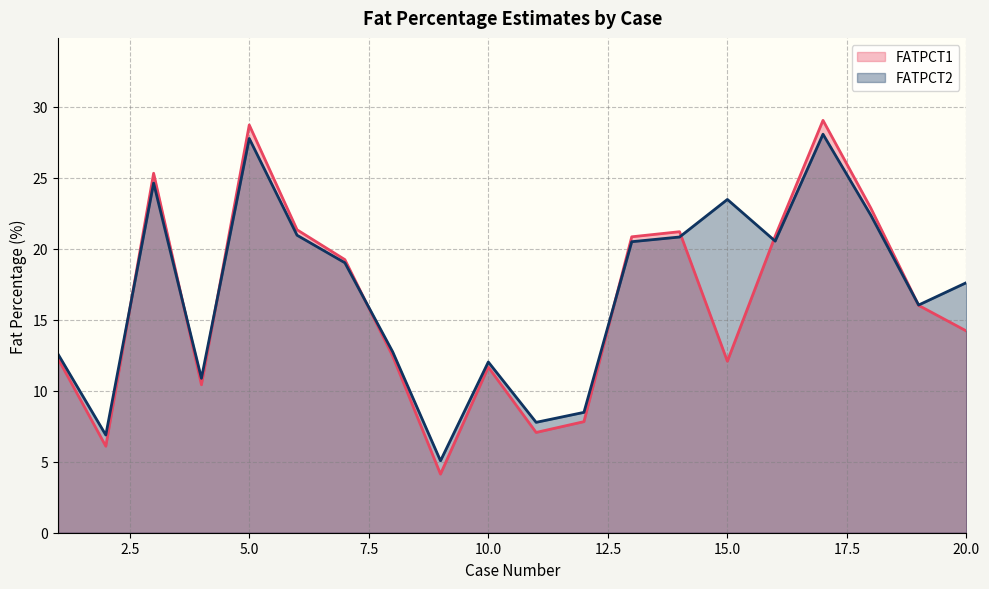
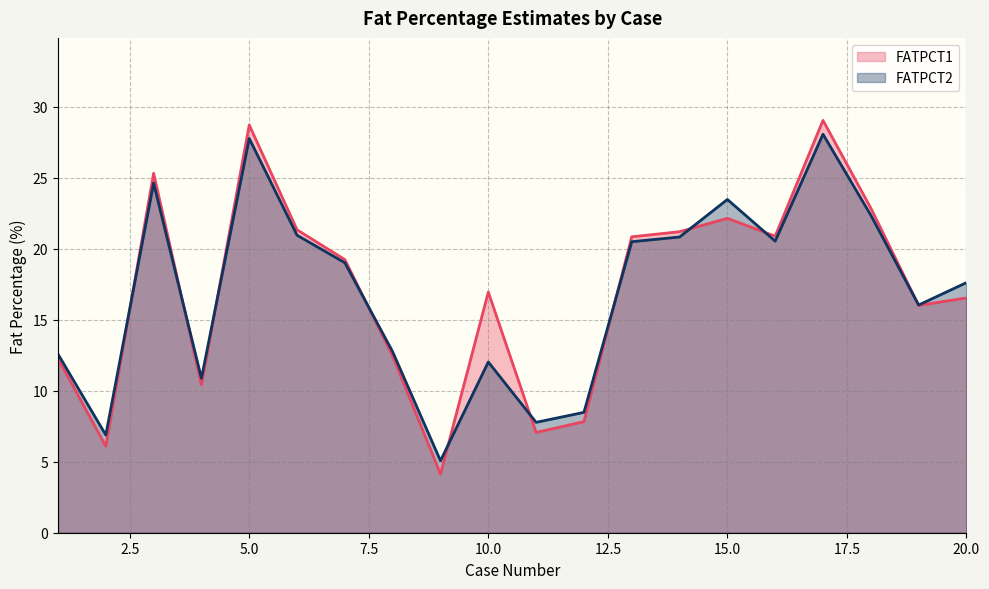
  {
    "FATPCT1": {
      "5.0": 28.7,
-     "10.0": 11.7,
-     "15.0": 12.1,
-     "20.0": 14.2
+     "10.0": 17.0,
+     "15.0": 22.1,
+     "20.0": 16.5
    },
    "FATPCT2": {
      "5.0": 27.8,
      "10.0": 12.0,
      "15.0": 23.5,
      "20.0": 17.6
    }
  }
